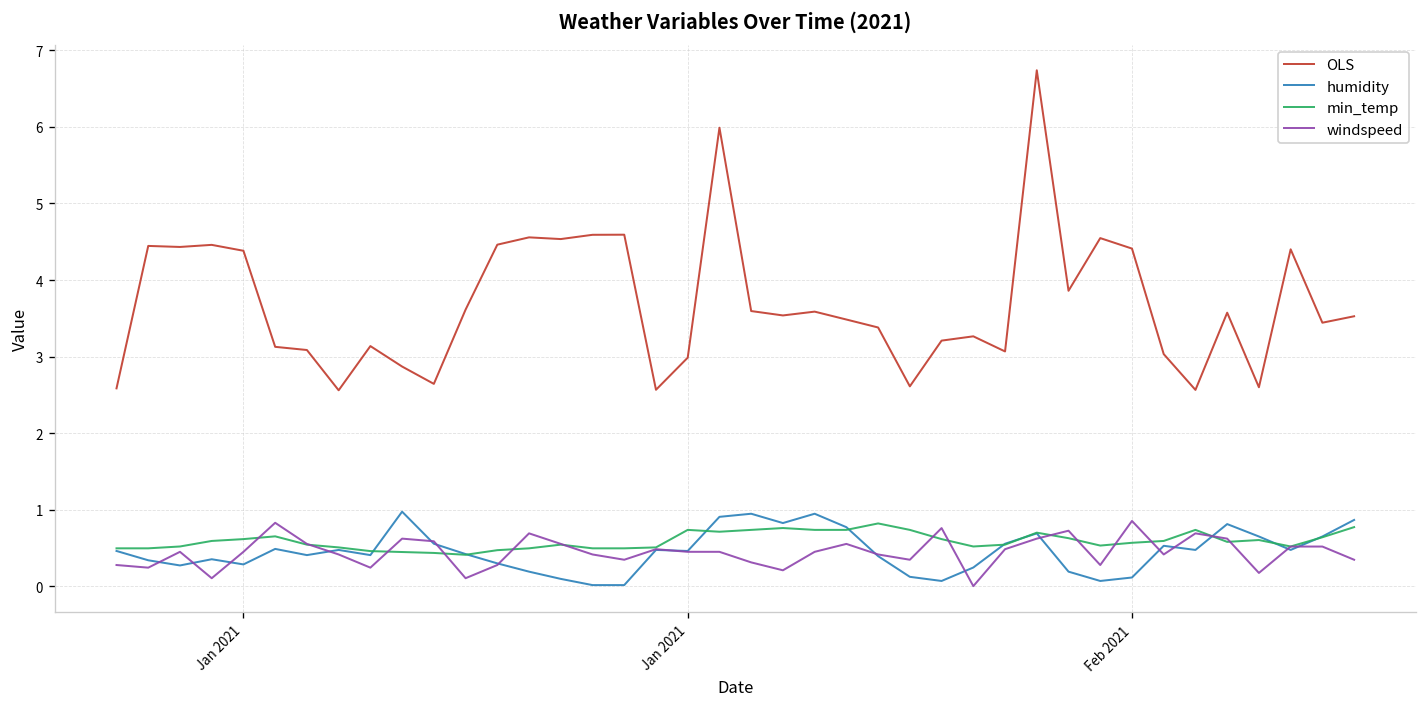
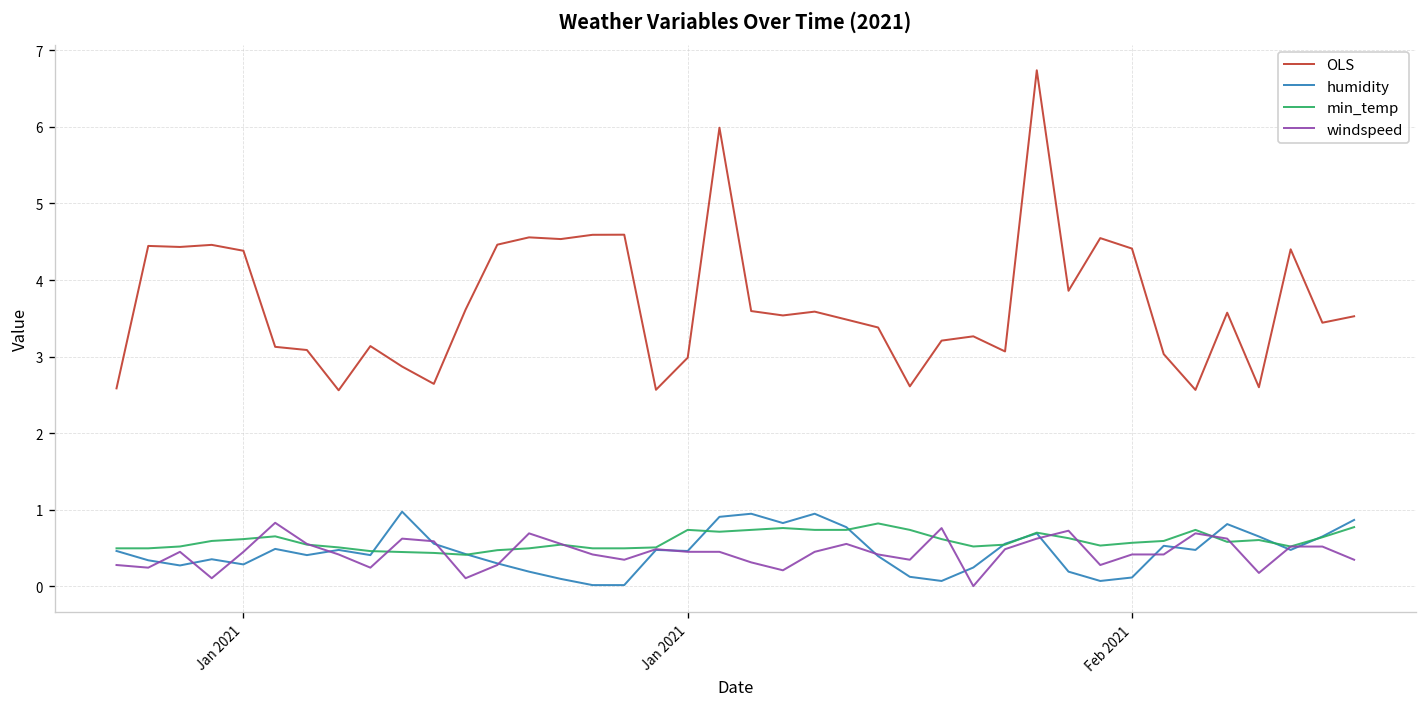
  {
    "OLS": {
      "Feb 2021": 4.4
    },
    "humidity": {
      "Feb 2021": 0.1
    },
    "min_temp": {
      "Feb 2021": 0.6
    },
    "windspeed": {
-     "Feb 2021": 0.9
+     "Feb 2021": 0.4
    }
  }
